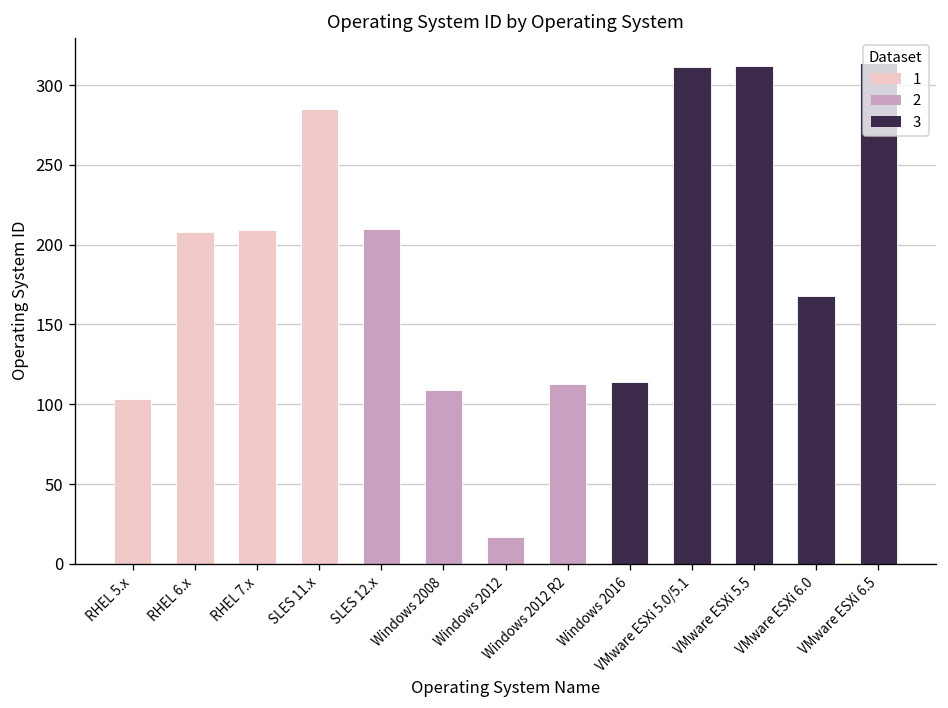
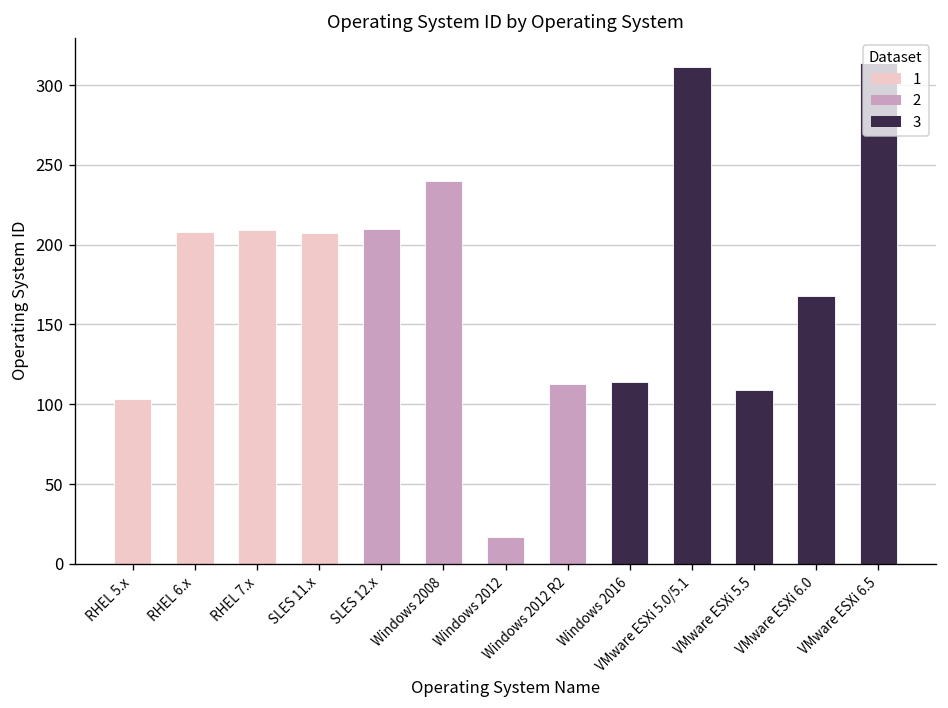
  {
    "RHEL 5.x": 103,
    "RHEL 6.x": 208,
    "RHEL 7.x": 209,
-   "SLES 11.x": 285,
+   "SLES 11.x": 207,
    "SLES 12.x": 210,
-   "Windows 2008": 109,
+   "Windows 2008": 240,
    "Windows 2012": 17,
    "Windows 2012 R2": 113,
    "Windows 2016": 114,
    "VMware ESXi 5.0/5.1": 311,
-   "VMware ESXi 5.5": 312,
+   "VMware ESXi 5.5": 109,
    "VMware ESXi 6.0": 168
  }
